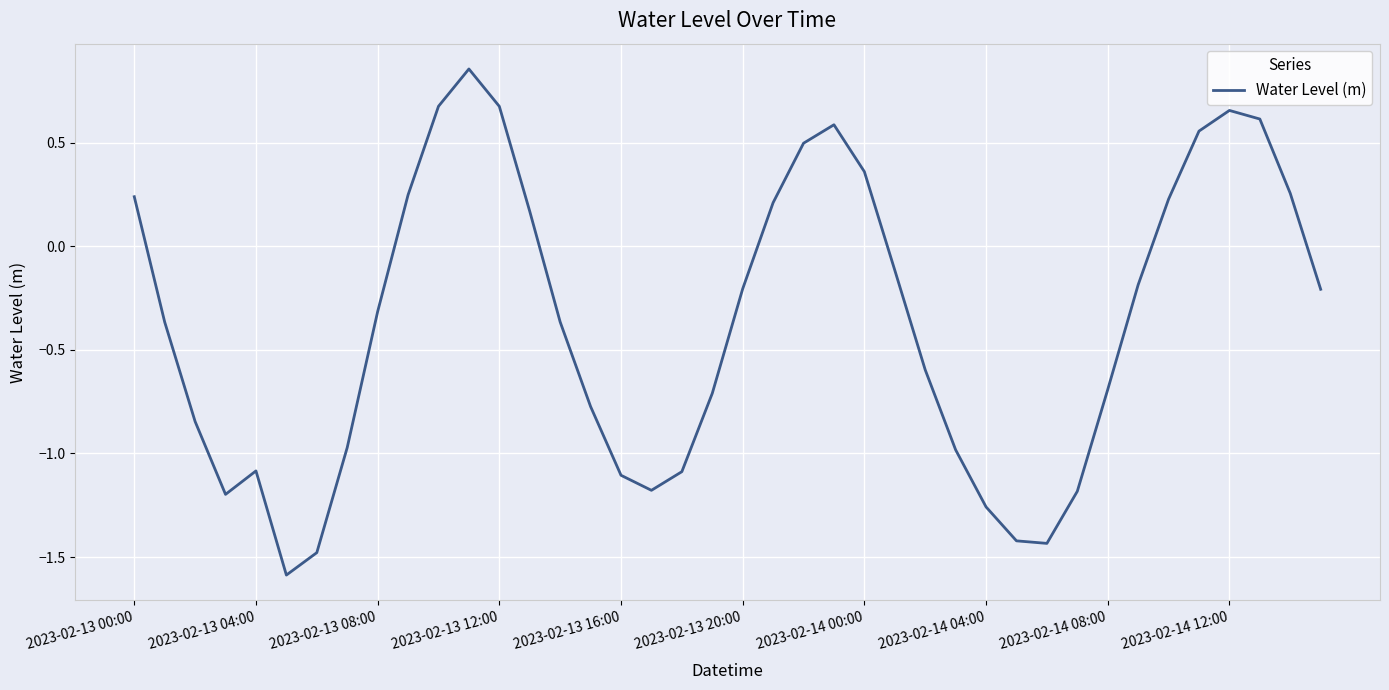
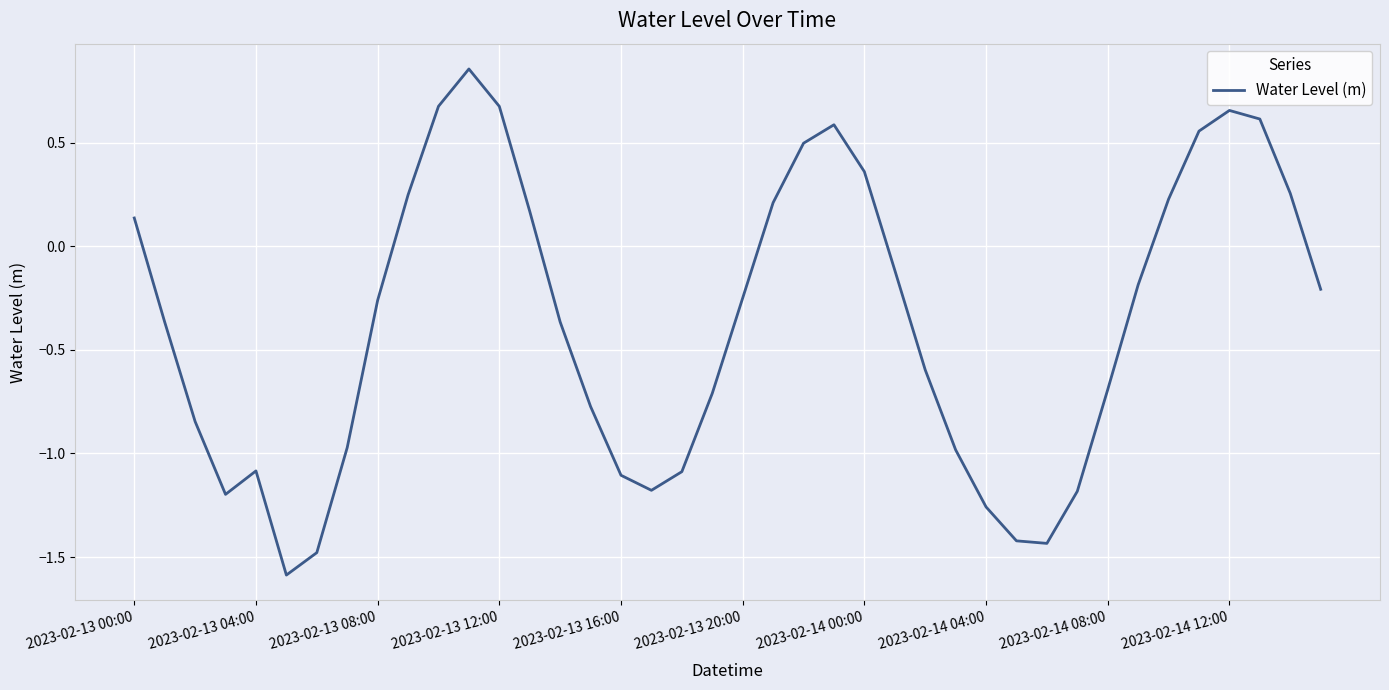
  {
-   "2023-02-13 00:00": 0.24,
+   "2023-02-13 00:00": 0.14,
    "2023-02-13 04:00": -1.08,
-   "2023-02-13 08:00": -0.32,
+   "2023-02-13 08:00": -0.26,
    "2023-02-13 12:00": 0.68,
    "2023-02-13 16:00": -1.11,
-   "2023-02-13 20:00": -0.21,
+   "2023-02-13 20:00": -0.25,
    "2023-02-14 00:00": 0.36,
    "2023-02-14 04:00": -1.26,
    "2023-02-14 08:00": -0.69,
    "2023-02-14 12:00": 0.66
  }
